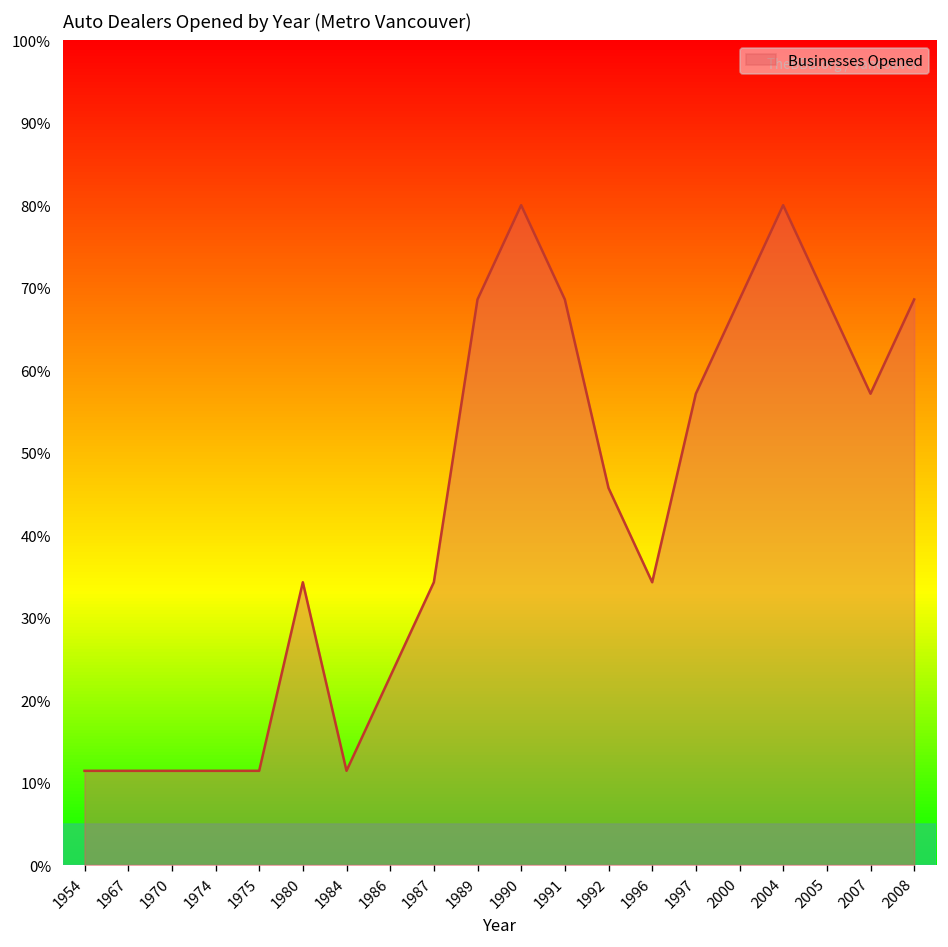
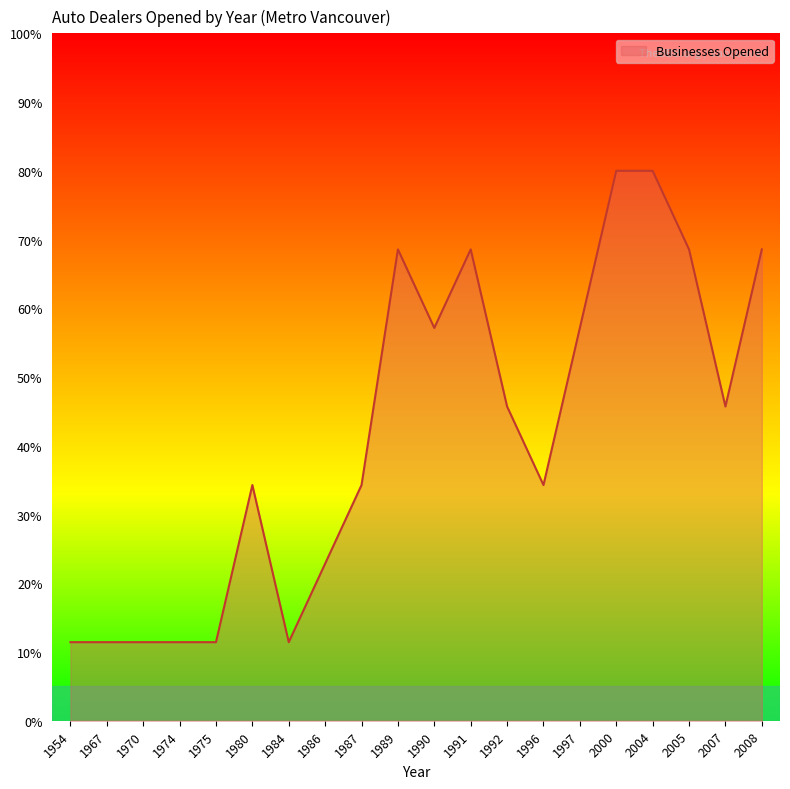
  {
    "1954": "11%",
    "1967": "11%",
    "1970": "11%",
    "1974": "11%",
    "1975": "11%",
    "1980": "34%",
    "1984": "11%",
    "1986": "23%",
    "1987": "34%",
    "1989": "69%",
-   "1990": "80%",
+   "1990": "57%",
    "1991": "69%",
    "1992": "46%",
    "1996": "34%",
    "1997": "57%",
-   "2000": "69%",
+   "2000": "80%",
    "2004": "80%",
    "2005": "69%",
-   "2007": "57%",
+   "2007": "46%",
    "2008": "69%"
  }
